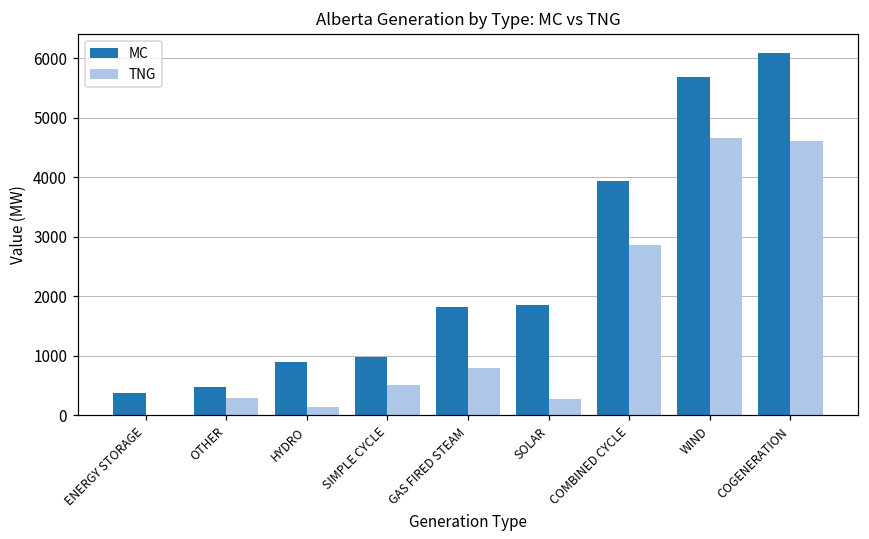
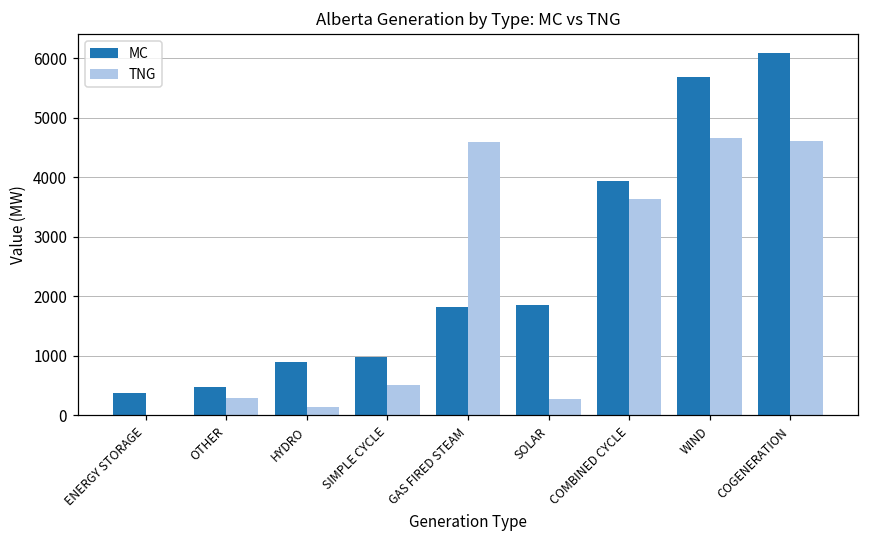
  {
    "MC": {
      "ENERGY STORAGE": 400,
      "OTHER": 500,
      "HYDRO": 900,
      "SIMPLE CYCLE": 1000,
      "GAS FIRED STEAM": 1800,
      "SOLAR": 1900,
      "COMBINED CYCLE": 3900,
      "WIND": 5700,
      "COGENERATION": 6100
    },
    "TNG": {
      "OTHER": 300,
      "HYDRO": 100,
      "SIMPLE CYCLE": 500,
-     "GAS FIRED STEAM": 800,
+     "GAS FIRED STEAM": 4600,
      "SOLAR": 300,
-     "COMBINED CYCLE": 2900,
+     "COMBINED CYCLE": 3600,
      "WIND": 4700,
      "COGENERATION": 4600
    }
  }
